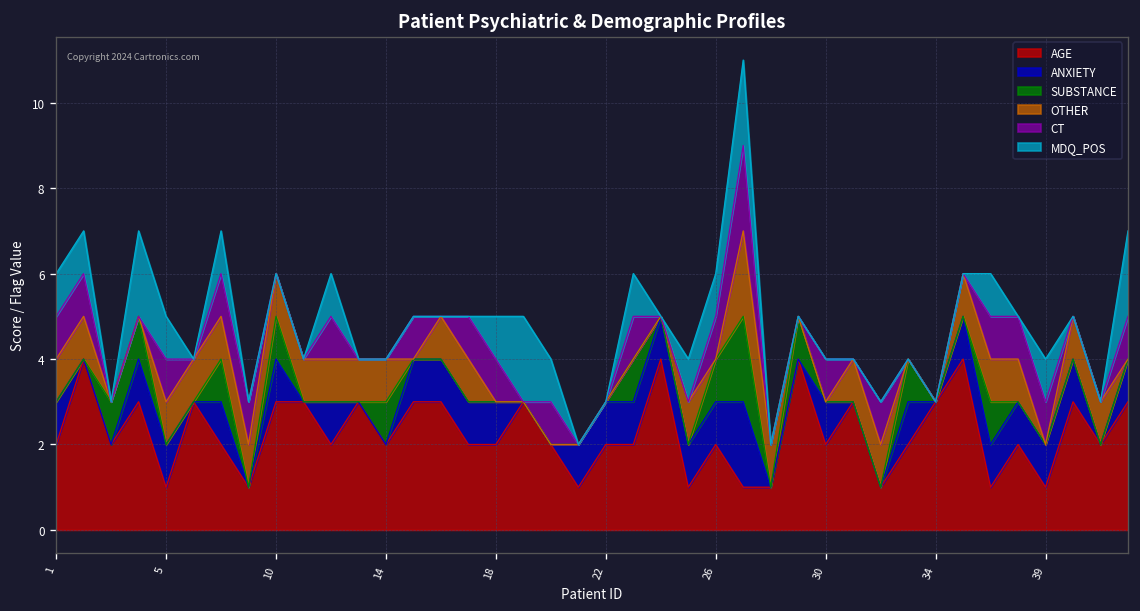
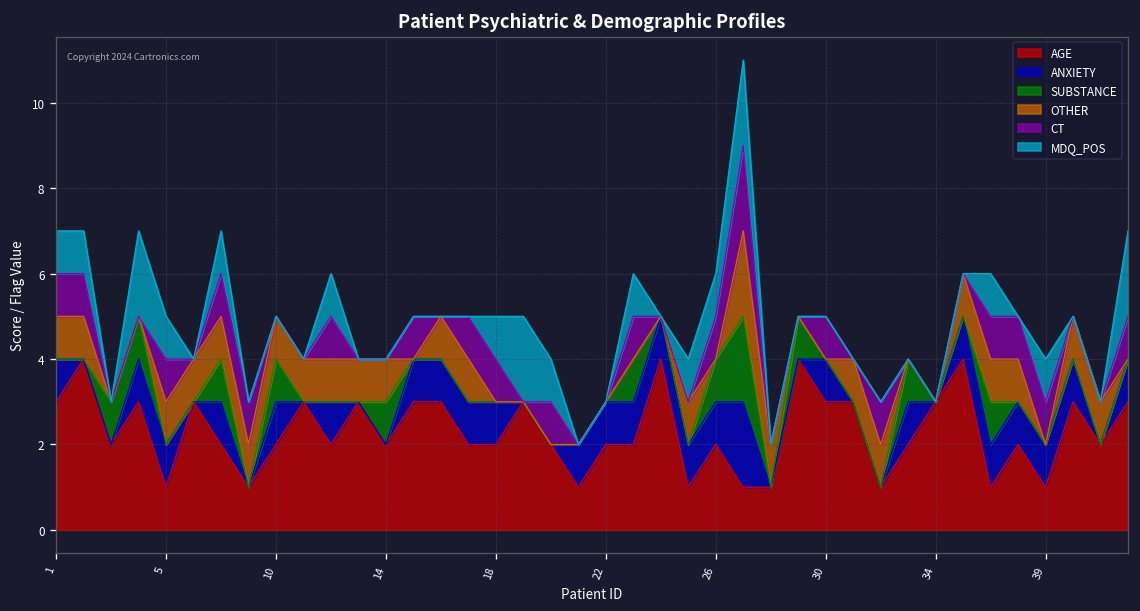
  {
    "AGE": {
-     "1": 2,
+     "1": 3,
      "5": 1,
-     "10": 3,
+     "10": 2,
      "18": 2,
      "22": 2,
      "26": 2,
-     "30": 2,
+     "30": 3,
      "39": 1
    },
    "ANXIETY": {
      "10": 1,
      "26": 1
    },
    "SUBSTANCE": {
      "10": 1,
      "14": 1
    },
    "OTHER": {
      "1": 1,
      "5": 1
    },
    "CT": {
      "1": 1,
      "5": 1,
      "18": 1,
      "26": 1,
      "39": 1
    },
    "MDQ_POS": {
      "1": 1,
      "5": 1,
      "18": 1,
      "26": 1,
      "39": 1
    }
  }
